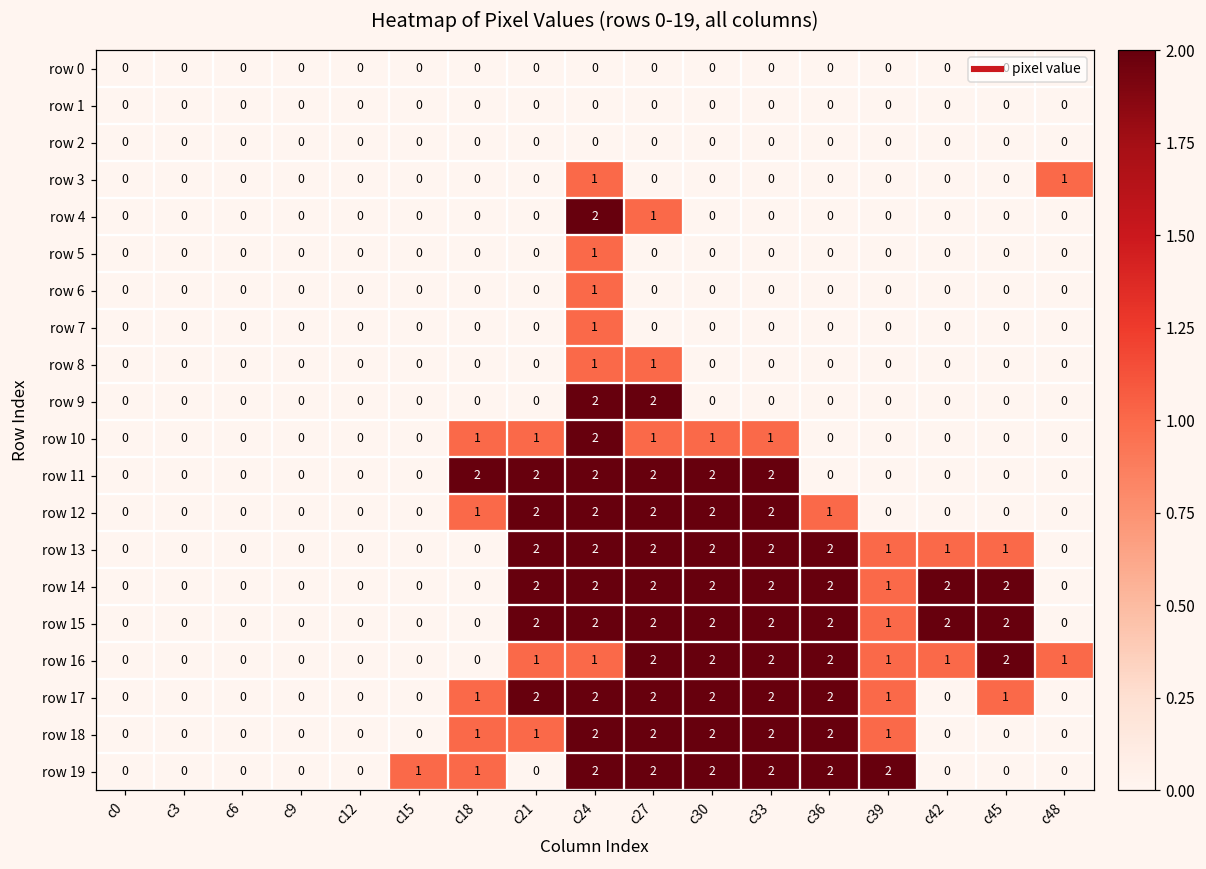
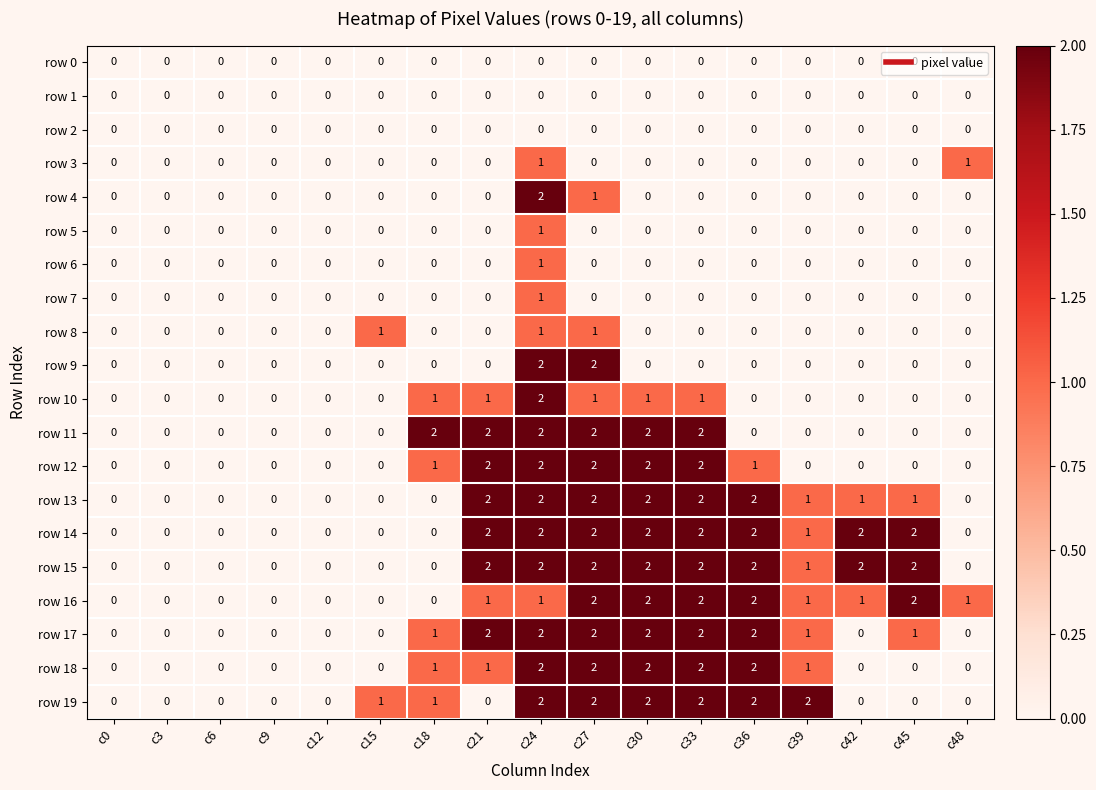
  {
    "row 8": {
      "c0": 0,
      "c3": 0,
      "c6": 0,
      "c9": 0,
      "c12": 0,
-     "c15": 0,
+     "c15": 1,
      "c18": 0,
      "c21": 0,
      "c24": 1,
      "c27": 1,
      "c30": 0,
      "c33": 0,
      "c36": 0,
      "c39": 0,
      "c42": 0,
      "c45": 0,
      "c48": 0
    }
  }
